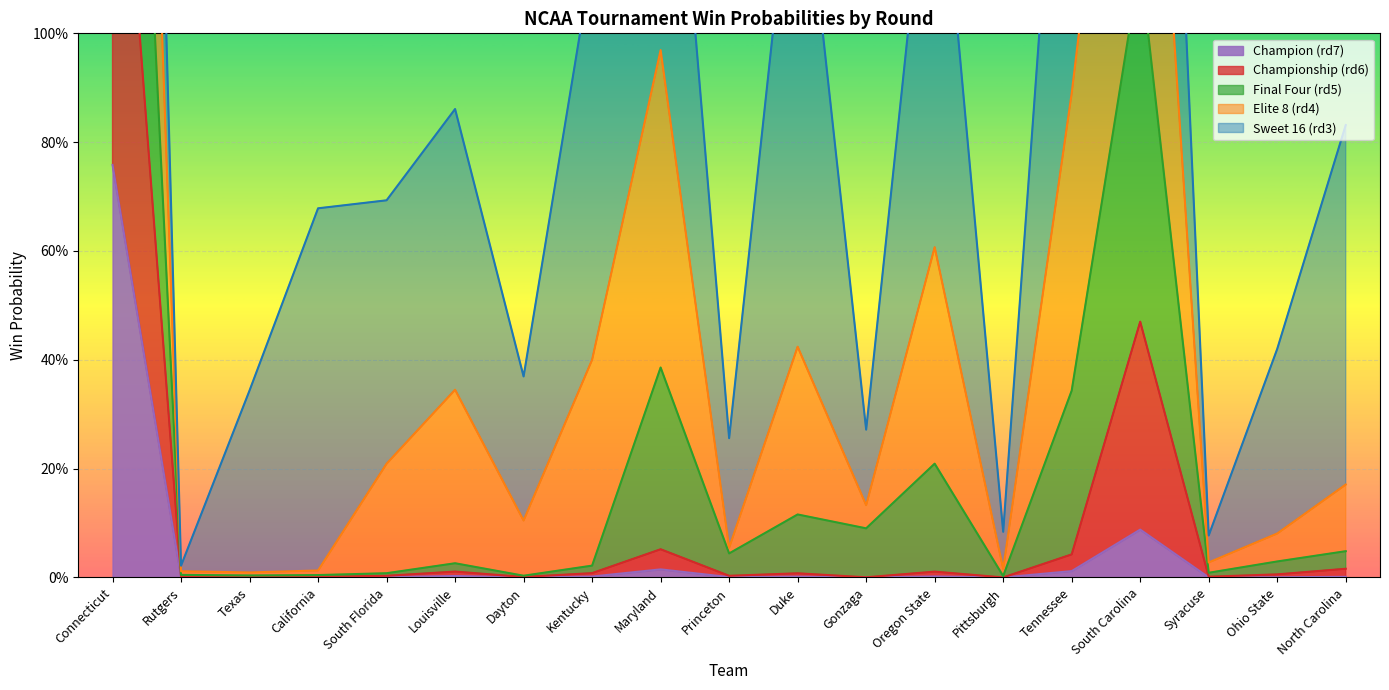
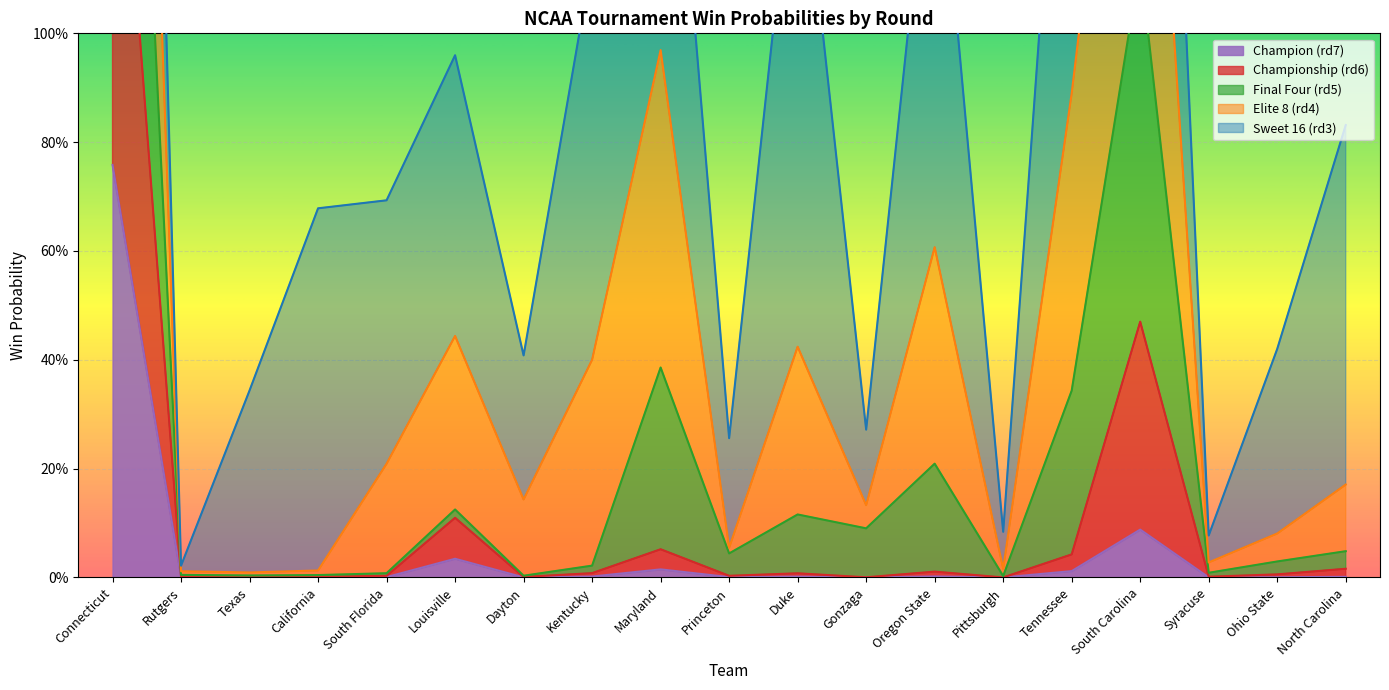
  {
    "Champion (rd7)": {
      "Connecticut": "76%",
-     "Louisville": "0%",
+     "Louisville": "3%",
      "Kentucky": "0%",
      "Maryland": "1%",
      "Duke": "0%",
      "Oregon State": "0%",
      "Tennessee": "1%",
      "South Carolina": "9%",
      "Ohio State": "0%",
      "North Carolina": "0%"
    },
    "Championship (rd6)": {
-     "Louisville": "1%",
+     "Louisville": "8%",
      "Kentucky": "1%",
      "Maryland": "4%",
      "Duke": "1%",
      "Oregon State": "1%",
      "Tennessee": "3%",
      "South Carolina": "38%",
      "Ohio State": "1%",
      "North Carolina": "1%"
    },
    "Final Four (rd5)": {
      "South Florida": "0%",
      "Louisville": "2%",
      "Kentucky": "1%",
      "Maryland": "33%",
      "Princeton": "4%",
      "Duke": "11%",
      "Gonzaga": "9%",
      "Oregon State": "20%",
      "Tennessee": "30%",
      "Syracuse": "1%",
      "Ohio State": "2%",
      "North Carolina": "3%"
    },
    "Elite 8 (rd4)": {
      "Rutgers": "1%",
      "Texas": "1%",
      "California": "1%",
      "South Florida": "20%",
      "Louisville": "32%",
-     "Dayton": "10%",
+     "Dayton": "14%",
      "Kentucky": "38%",
      "Maryland": "58%",
      "Princeton": "1%",
      "Duke": "31%",
      "Gonzaga": "4%",
      "Oregon State": "40%",
      "Pittsburgh": "1%",
      "Tennessee": "55%",
      "Syracuse": "2%",
      "Ohio State": "5%",
      "North Carolina": "12%"
    },
    "Sweet 16 (rd3)": {
      "Rutgers": "1%",
      "Texas": "33%",
      "California": "67%",
      "South Florida": "48%",
      "Louisville": "52%",
      "Dayton": "26%",
      "Princeton": "20%",
      "Gonzaga": "14%",
      "Pittsburgh": "7%",
      "Syracuse": "5%",
      "Ohio State": "34%"
    }
  }
